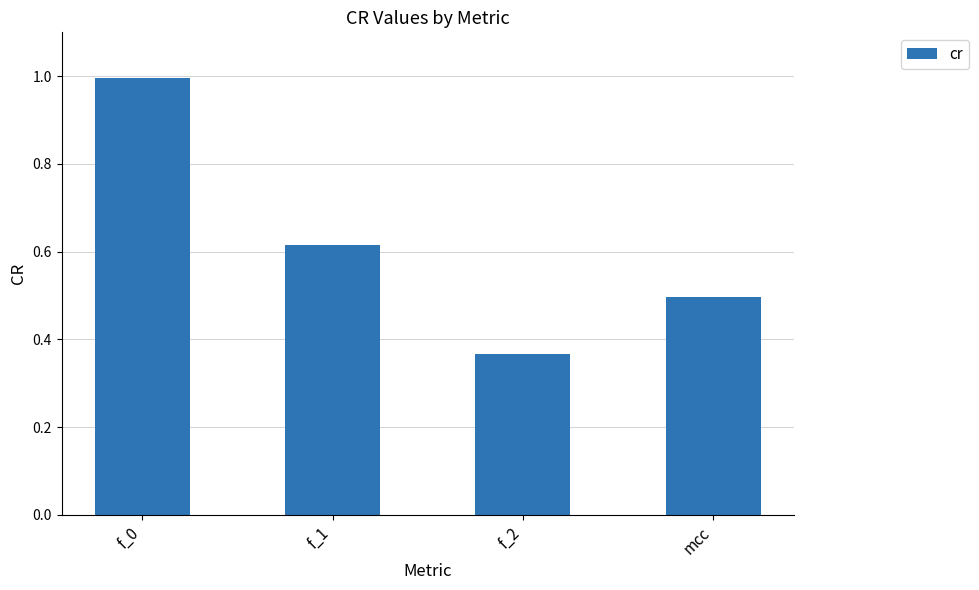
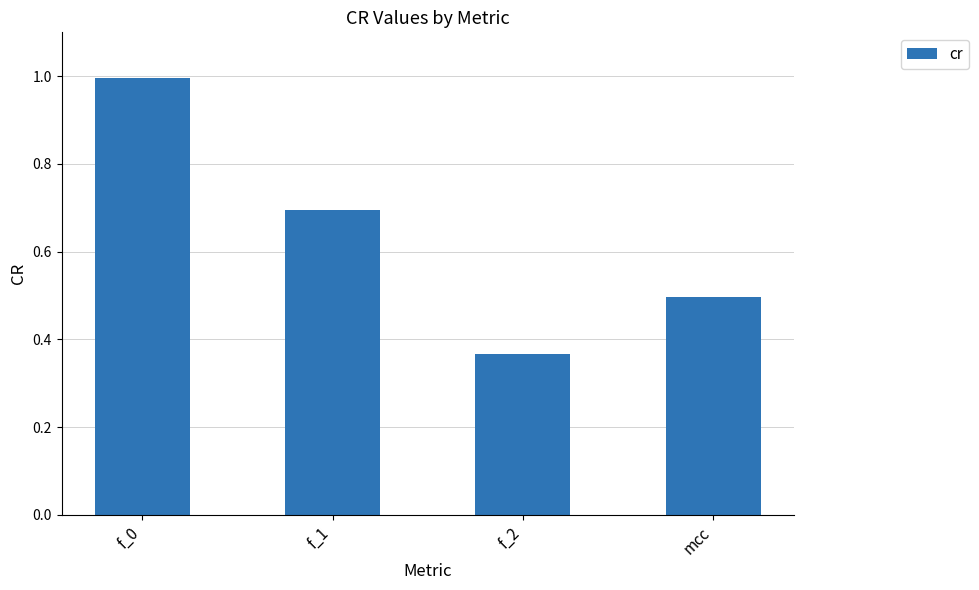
  {
    "f_0": 1.00,
-   "f_1": 0.62,
+   "f_1": 0.69,
    "f_2": 0.37,
    "mcc": 0.50
  }
